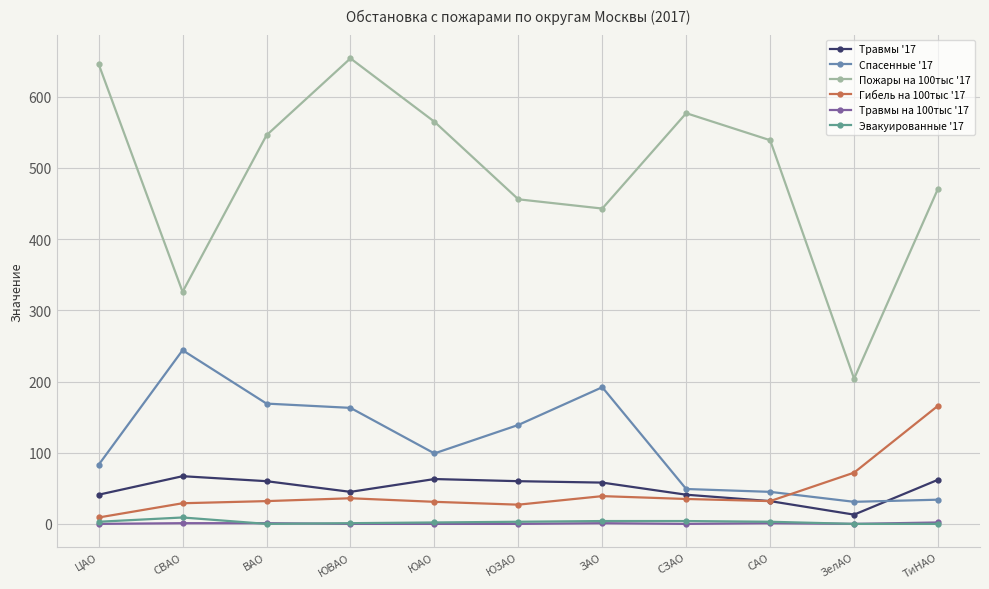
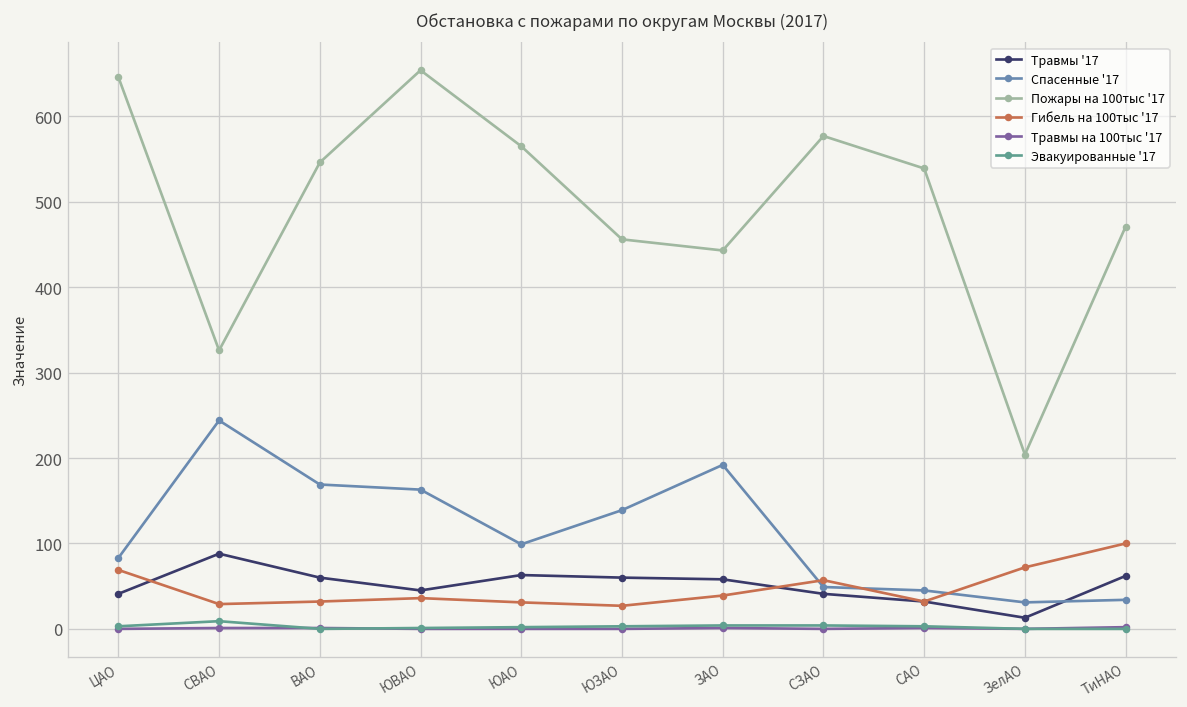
  {
    "Травмы '17": {
      "ЦАО": 40,
-     "СВАО": 70,
+     "СВАО": 90,
      "ВАО": 60,
      "ЮВАО": 50,
      "ЮАО": 60,
      "ЮЗАО": 60,
      "ЗАО": 60,
      "СЗАО": 40,
      "ЗелАО": 10,
      "ТиНАО": 60
    },
    "Пожары на 100тыс '17": {
      "ЦАО": 650,
      "СВАО": 330,
      "ВАО": 550,
      "ЮВАО": 650,
      "ЮАО": 570,
      "ЮЗАО": 460,
      "ЗАО": 440,
      "СЗАО": 580,
      "САО": 540,
      "ЗелАО": 200,
      "ТиНАО": 470
    },
    "Гибель на 100тыс '17": {
-     "ЦАО": 10,
+     "ЦАО": 70,
      "СВАО": 30,
      "ВАО": 30,
      "ЮВАО": 40,
      "ЮАО": 30,
      "ЮЗАО": 30,
      "ЗАО": 40,
-     "СЗАО": 40,
+     "СЗАО": 60,
      "ЗелАО": 70,
-     "ТиНАО": 170
+     "ТиНАО": 100
    }
  }
